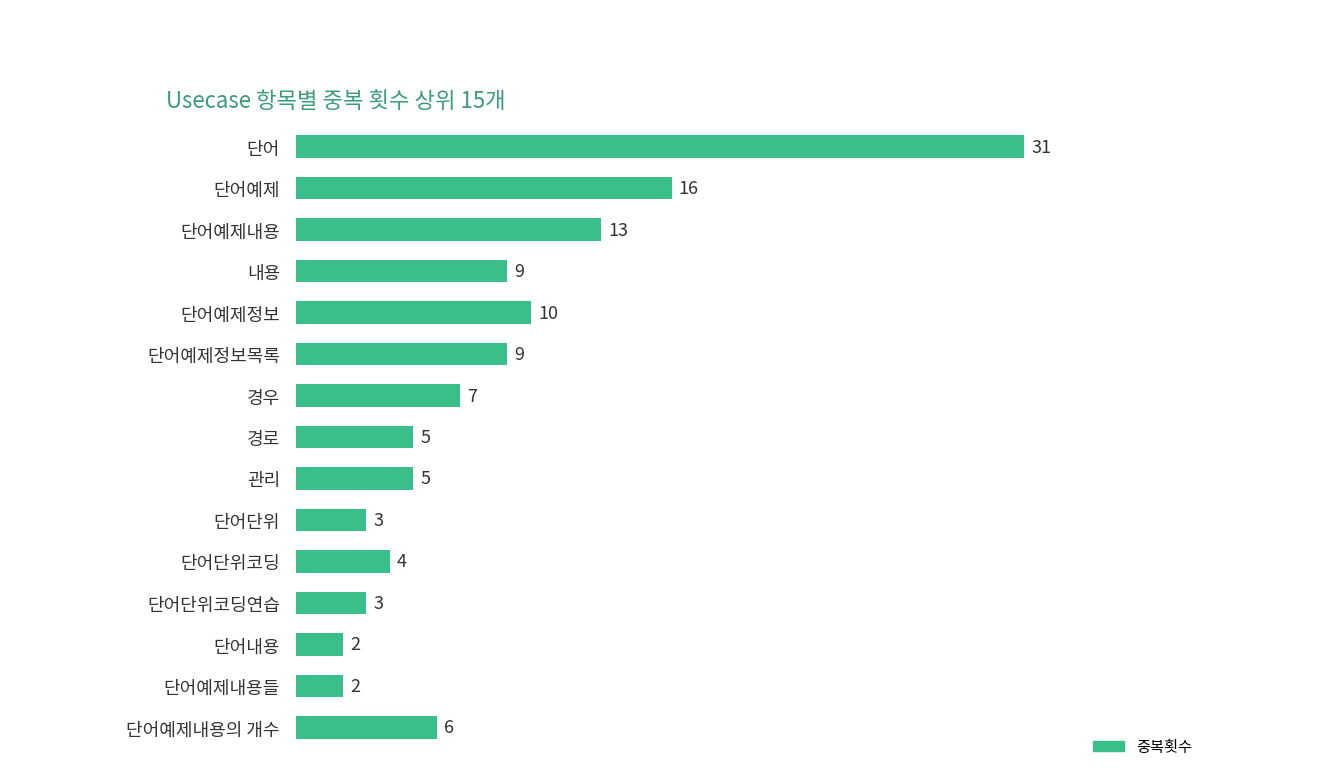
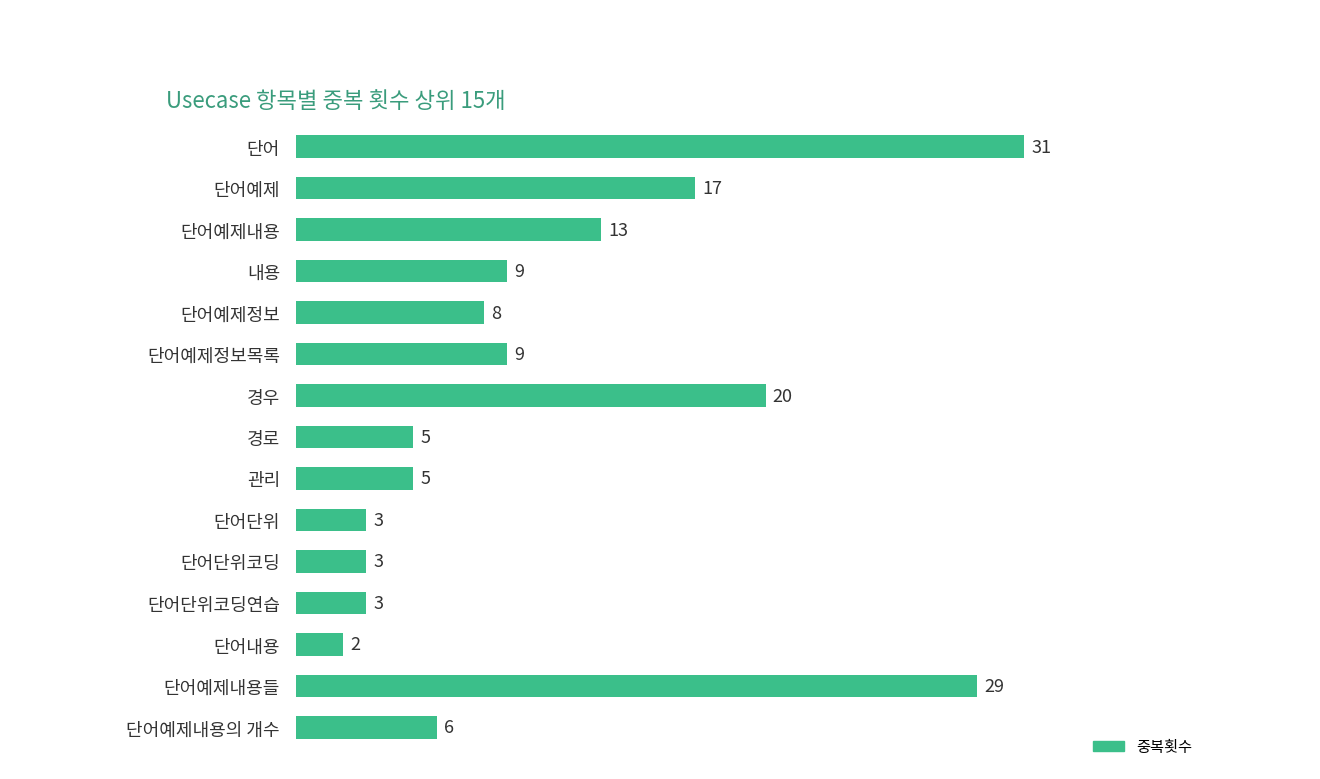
  {
    "단어": 31,
-   "단어예제": 16,
+   "단어예제": 17,
    "단어예제내용": 13,
    "내용": 9,
-   "단어예제정보": 10,
+   "단어예제정보": 8,
    "단어예제정보목록": 9,
-   "경우": 7,
+   "경우": 20,
    "경로": 5,
    "관리": 5,
    "단어단위": 3,
-   "단어단위코딩": 4,
+   "단어단위코딩": 3,
    "단어단위코딩연습": 3,
    "단어내용": 2,
-   "단어예제내용들": 2,
+   "단어예제내용들": 29,
    "단어예제내용의 개수": 6
  }
